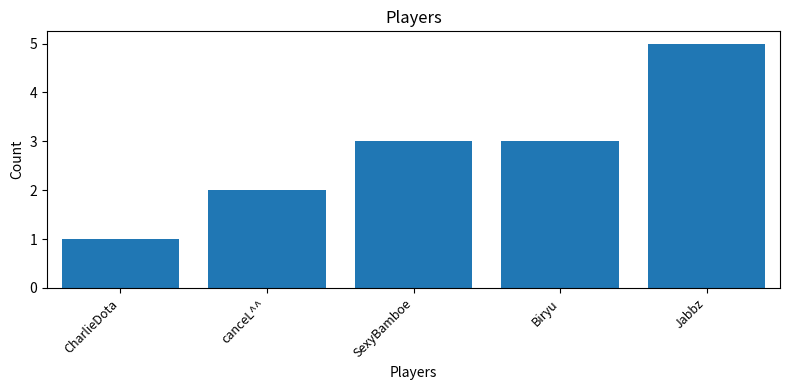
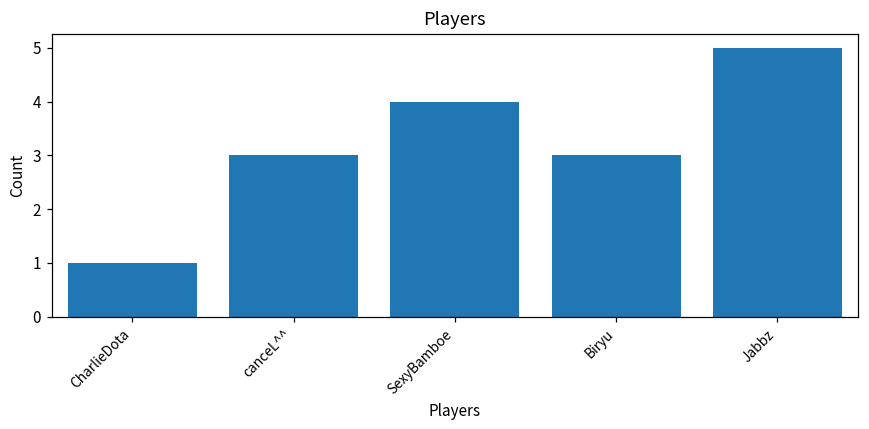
  {
    "CharlieDota": 1,
-   "canceL^^": 2,
-   "SexyBamboe": 3,
+   "canceL^^": 3,
+   "SexyBamboe": 4,
    "Biryu": 3,
    "Jabbz": 5
  }
